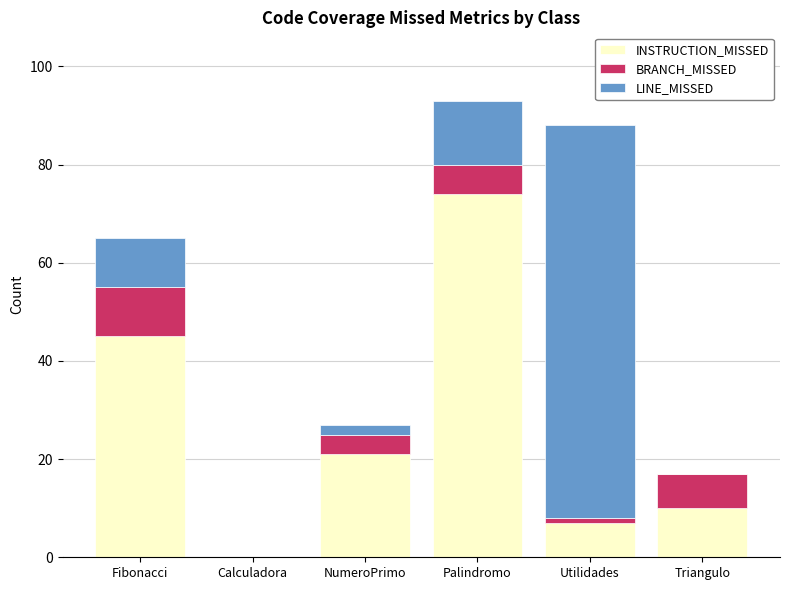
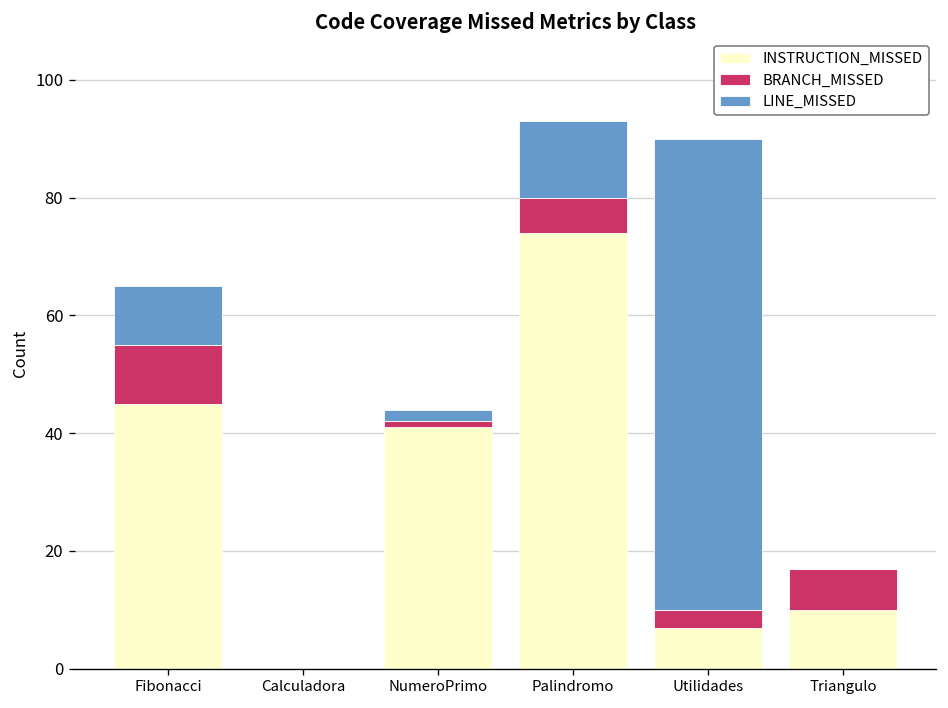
  {
    "INSTRUCTION_MISSED": {
      "Fibonacci": 45,
      "Calculadora": 0,
-     "NumeroPrimo": 21,
+     "NumeroPrimo": 41,
      "Palindromo": 74,
      "Utilidades": 7,
      "Triangulo": 10
    },
    "BRANCH_MISSED": {
      "Fibonacci": 10,
      "Calculadora": 0,
-     "NumeroPrimo": 4,
+     "NumeroPrimo": 1,
      "Palindromo": 6,
-     "Utilidades": 1,
+     "Utilidades": 3,
      "Triangulo": 7
    },
    "LINE_MISSED": {
      "Fibonacci": 10,
      "Calculadora": 0,
      "NumeroPrimo": 2,
      "Palindromo": 13,
      "Utilidades": 80,
      "Triangulo": 0
    }
  }
